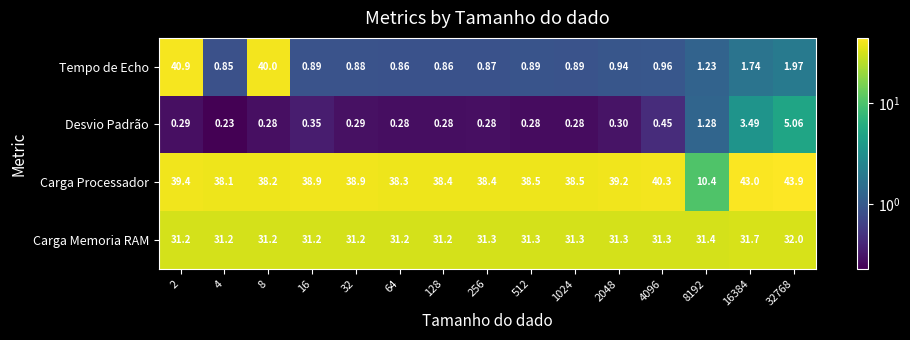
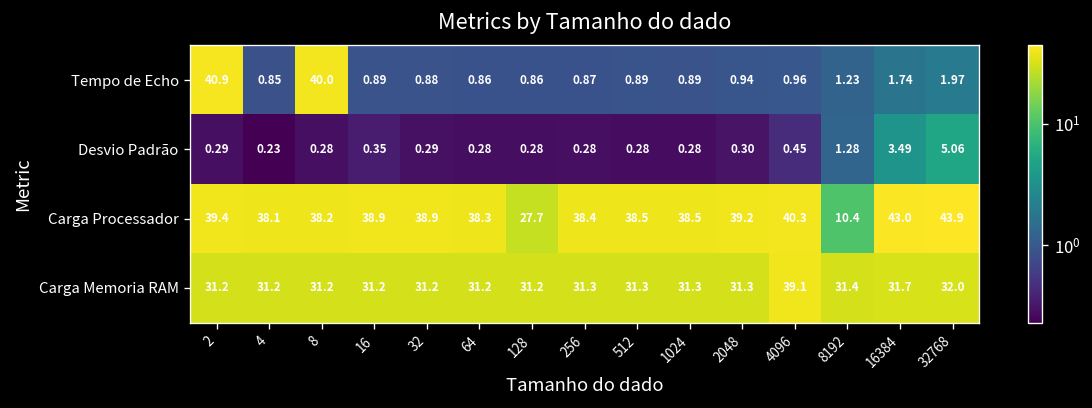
  {
    "Tempo de Echo": {
      "2": 40.9,
      "4": 0.85,
      "8": 40.0,
      "16": 0.89,
      "32": 0.88,
      "64": 0.86,
      "128": 0.86,
      "256": 0.87,
      "512": 0.89,
      "1024": 0.89,
      "2048": 0.94,
      "4096": 0.96,
      "8192": 1.23,
      "16384": 1.74,
      "32768": 1.97
    },
    "Desvio Padrão": {
      "2": 0.29,
      "4": 0.23,
      "8": 0.28,
      "16": 0.35,
      "32": 0.29,
      "64": 0.28,
      "128": 0.28,
      "256": 0.28,
      "512": 0.28,
      "1024": 0.28,
      "2048": 0.30,
      "4096": 0.45,
      "8192": 1.28,
      "16384": 3.49,
      "32768": 5.06
    },
    "Carga Processador": {
      "2": 39.4,
      "4": 38.1,
      "8": 38.2,
      "16": 38.9,
      "32": 38.9,
      "64": 38.3,
-     "128": 38.4,
+     "128": 27.7,
      "256": 38.4,
      "512": 38.5,
      "1024": 38.5,
      "2048": 39.2,
      "4096": 40.3,
      "8192": 10.4,
      "16384": 43.0,
      "32768": 43.9
    },
    "Carga Memoria RAM": {
      "2": 31.2,
      "4": 31.2,
      "8": 31.2,
      "16": 31.2,
      "32": 31.2,
      "64": 31.2,
      "128": 31.2,
      "256": 31.3,
      "512": 31.3,
      "1024": 31.3,
      "2048": 31.3,
-     "4096": 31.3,
+     "4096": 39.1,
      "8192": 31.4,
      "16384": 31.7,
      "32768": 32.0
    }
  }
